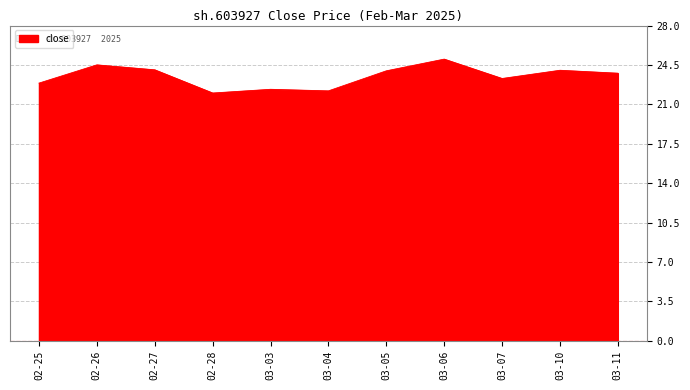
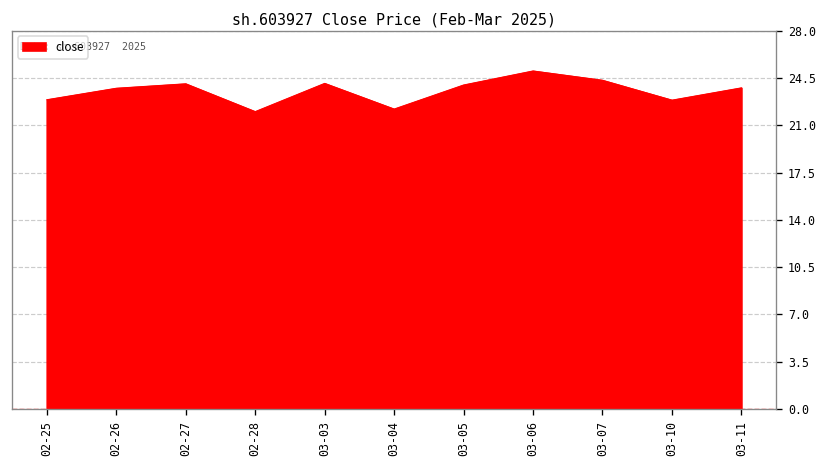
  {
    "02-25": 22.9,
-   "02-26": 24.5,
+   "02-26": 23.7,
    "02-27": 24.1,
    "02-28": 22.0,
-   "03-03": 22.3,
+   "03-03": 24.1,
    "03-04": 22.2,
    "03-05": 24.0,
    "03-06": 25.0,
-   "03-07": 23.3,
-   "03-10": 24.0,
+   "03-07": 24.3,
+   "03-10": 22.9,
    "03-11": 23.8
  }
